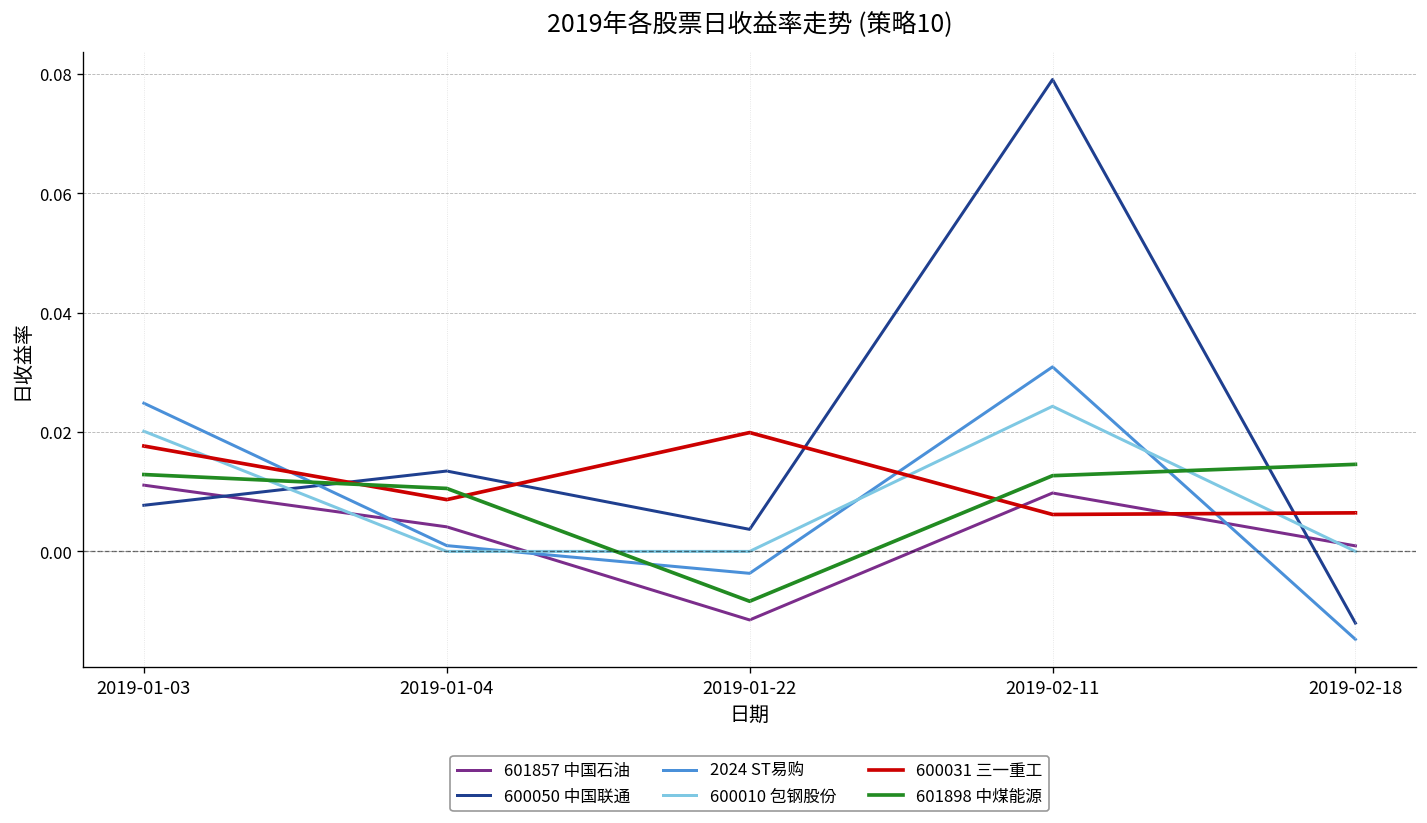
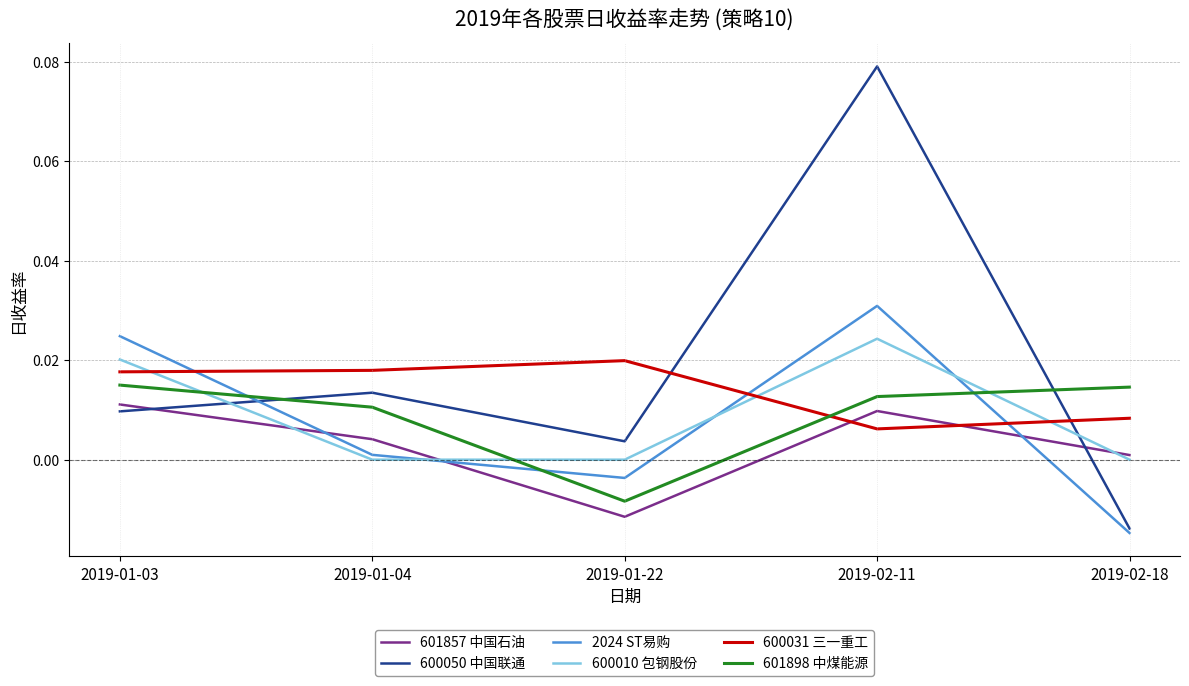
  {
    "601857 中国石油": {
      "2019-01-03": 0.011,
      "2019-01-04": 0.004,
      "2019-01-22": -0.011,
      "2019-02-11": 0.010,
      "2019-02-18": 0.001
    },
    "600050 中国联通": {
-     "2019-01-03": 0.008,
+     "2019-01-03": 0.010,
      "2019-01-04": 0.013,
      "2019-01-22": 0.004,
      "2019-02-11": 0.079,
-     "2019-02-18": -0.012
+     "2019-02-18": -0.014
    },
    "2024 ST易购": {
      "2019-01-03": 0.025,
      "2019-01-04": 0.001,
      "2019-01-22": -0.004,
      "2019-02-11": 0.031,
      "2019-02-18": -0.015
    },
    "600010 包钢股份": {
      "2019-01-03": 0.020,
      "2019-01-04": 0.000,
      "2019-01-22": 0.000,
      "2019-02-11": 0.024,
      "2019-02-18": 0.000
    },
    "600031 三一重工": {
      "2019-01-03": 0.018,
-     "2019-01-04": 0.009,
+     "2019-01-04": 0.018,
      "2019-01-22": 0.020,
      "2019-02-11": 0.006,
-     "2019-02-18": 0.006
+     "2019-02-18": 0.008
    },
    "601898 中煤能源": {
-     "2019-01-03": 0.013,
+     "2019-01-03": 0.015,
      "2019-01-04": 0.011,
      "2019-01-22": -0.008,
      "2019-02-11": 0.013,
      "2019-02-18": 0.015
    }
  }
